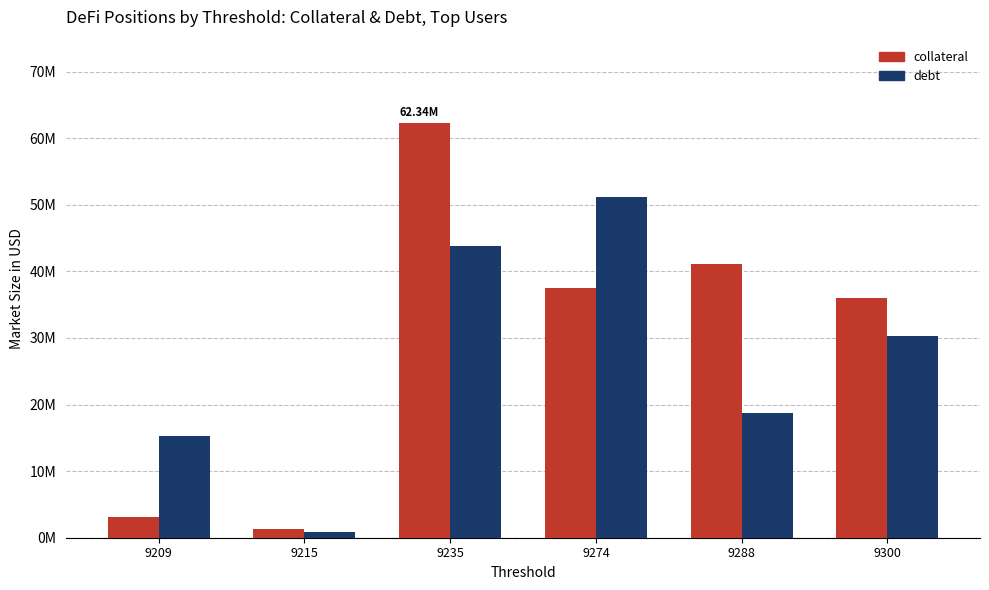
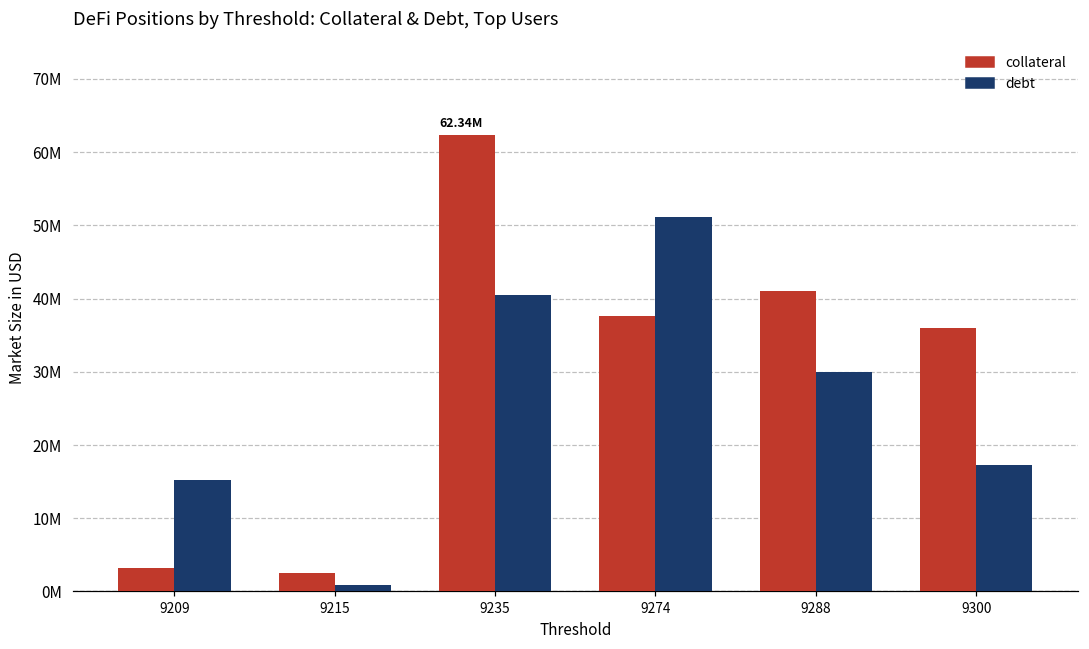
  {
    "collateral": {
      "9209": 3000000,
-     "9215": 1000000,
+     "9215": 3000000,
      "9274": 38000000,
      "9288": 41000000,
      "9300": 36000000
    },
    "debt": {
      "9209": 15000000,
      "9215": 1000000,
-     "9235": 44000000,
+     "9235": 40000000,
      "9274": 51000000,
-     "9288": 19000000,
-     "9300": 30000000
+     "9288": 30000000,
+     "9300": 17000000
    }
  }
